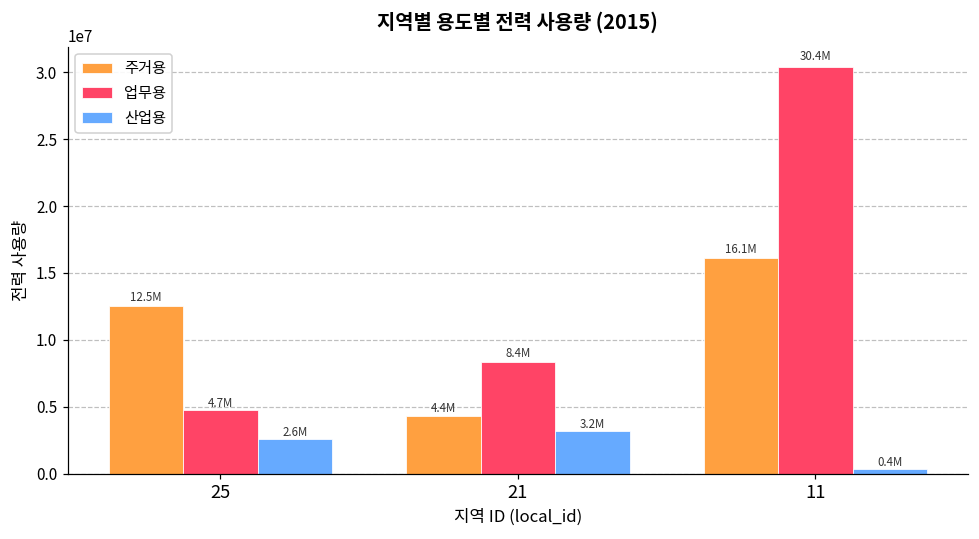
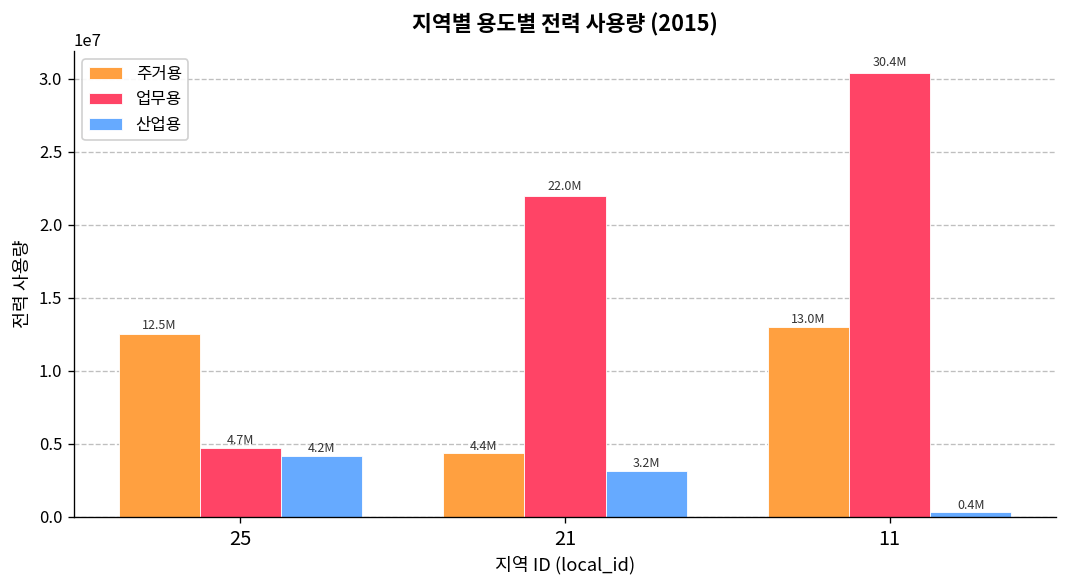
  {
    "주거용": {
      "25": "12.5M",
      "21": "4.4M",
-     "11": "16.1M"
+     "11": "13.0M"
    },
    "업무용": {
      "25": "4.7M",
-     "21": "8.4M",
+     "21": "22.0M",
      "11": "30.4M"
    },
    "산업용": {
-     "25": "2.6M",
+     "25": "4.2M",
      "21": "3.2M",
      "11": "0.4M"
    }
  }
